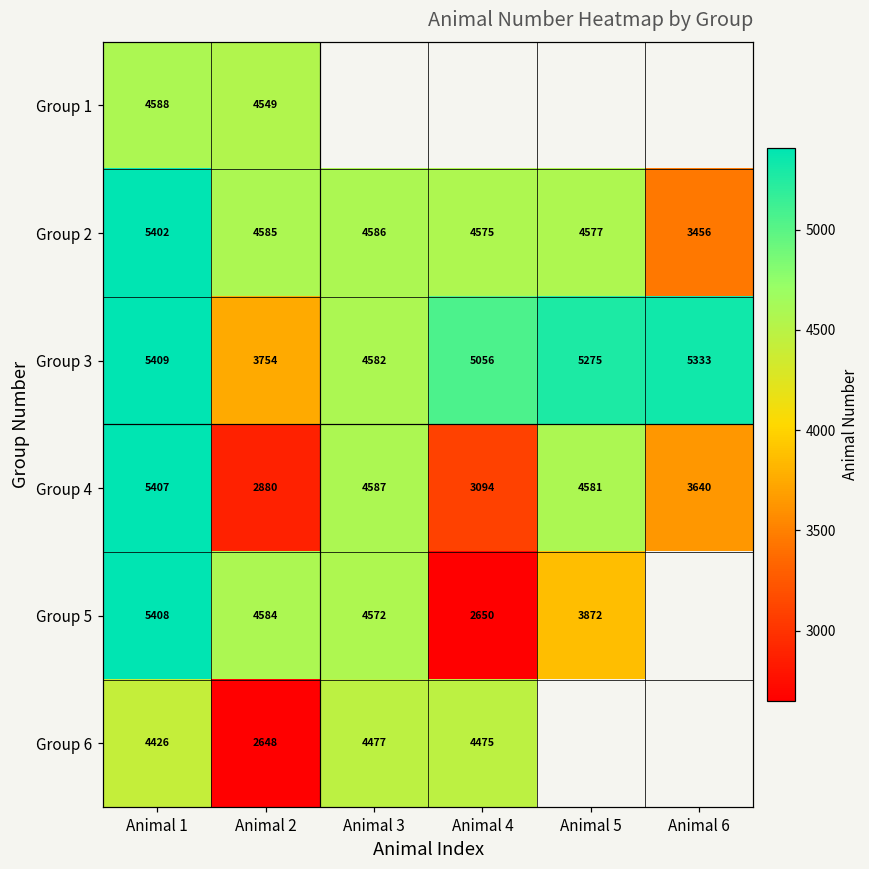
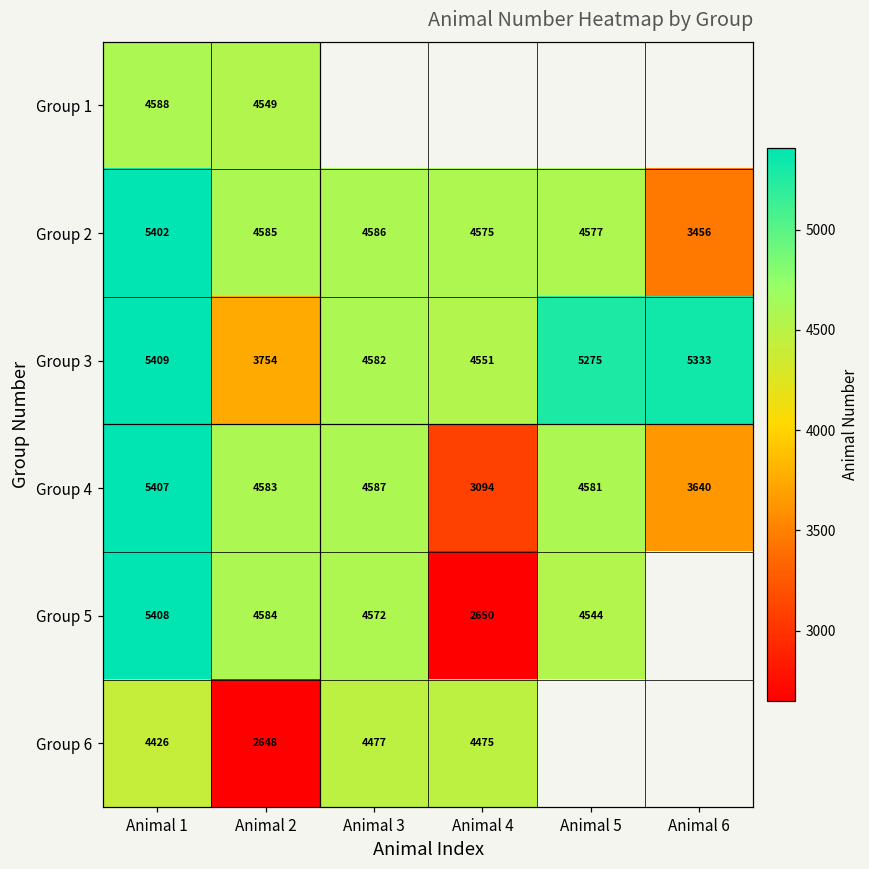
  {
    "Group 1": {
      "Animal 1": 4588,
      "Animal 2": 4549
    },
    "Group 2": {
      "Animal 1": 5402,
      "Animal 2": 4585,
      "Animal 3": 4586,
      "Animal 4": 4575,
      "Animal 5": 4577,
      "Animal 6": 3456
    },
    "Group 3": {
      "Animal 1": 5409,
      "Animal 2": 3754,
      "Animal 3": 4582,
-     "Animal 4": 5056,
+     "Animal 4": 4551,
      "Animal 5": 5275,
      "Animal 6": 5333
    },
    "Group 4": {
      "Animal 1": 5407,
-     "Animal 2": 2880,
+     "Animal 2": 4583,
      "Animal 3": 4587,
      "Animal 4": 3094,
      "Animal 5": 4581,
      "Animal 6": 3640
    },
    "Group 5": {
      "Animal 1": 5408,
      "Animal 2": 4584,
      "Animal 3": 4572,
      "Animal 4": 2650,
-     "Animal 5": 3872
+     "Animal 5": 4544
    },
    "Group 6": {
      "Animal 1": 4426,
      "Animal 2": 2648,
      "Animal 3": 4477,
      "Animal 4": 4475
    }
  }
